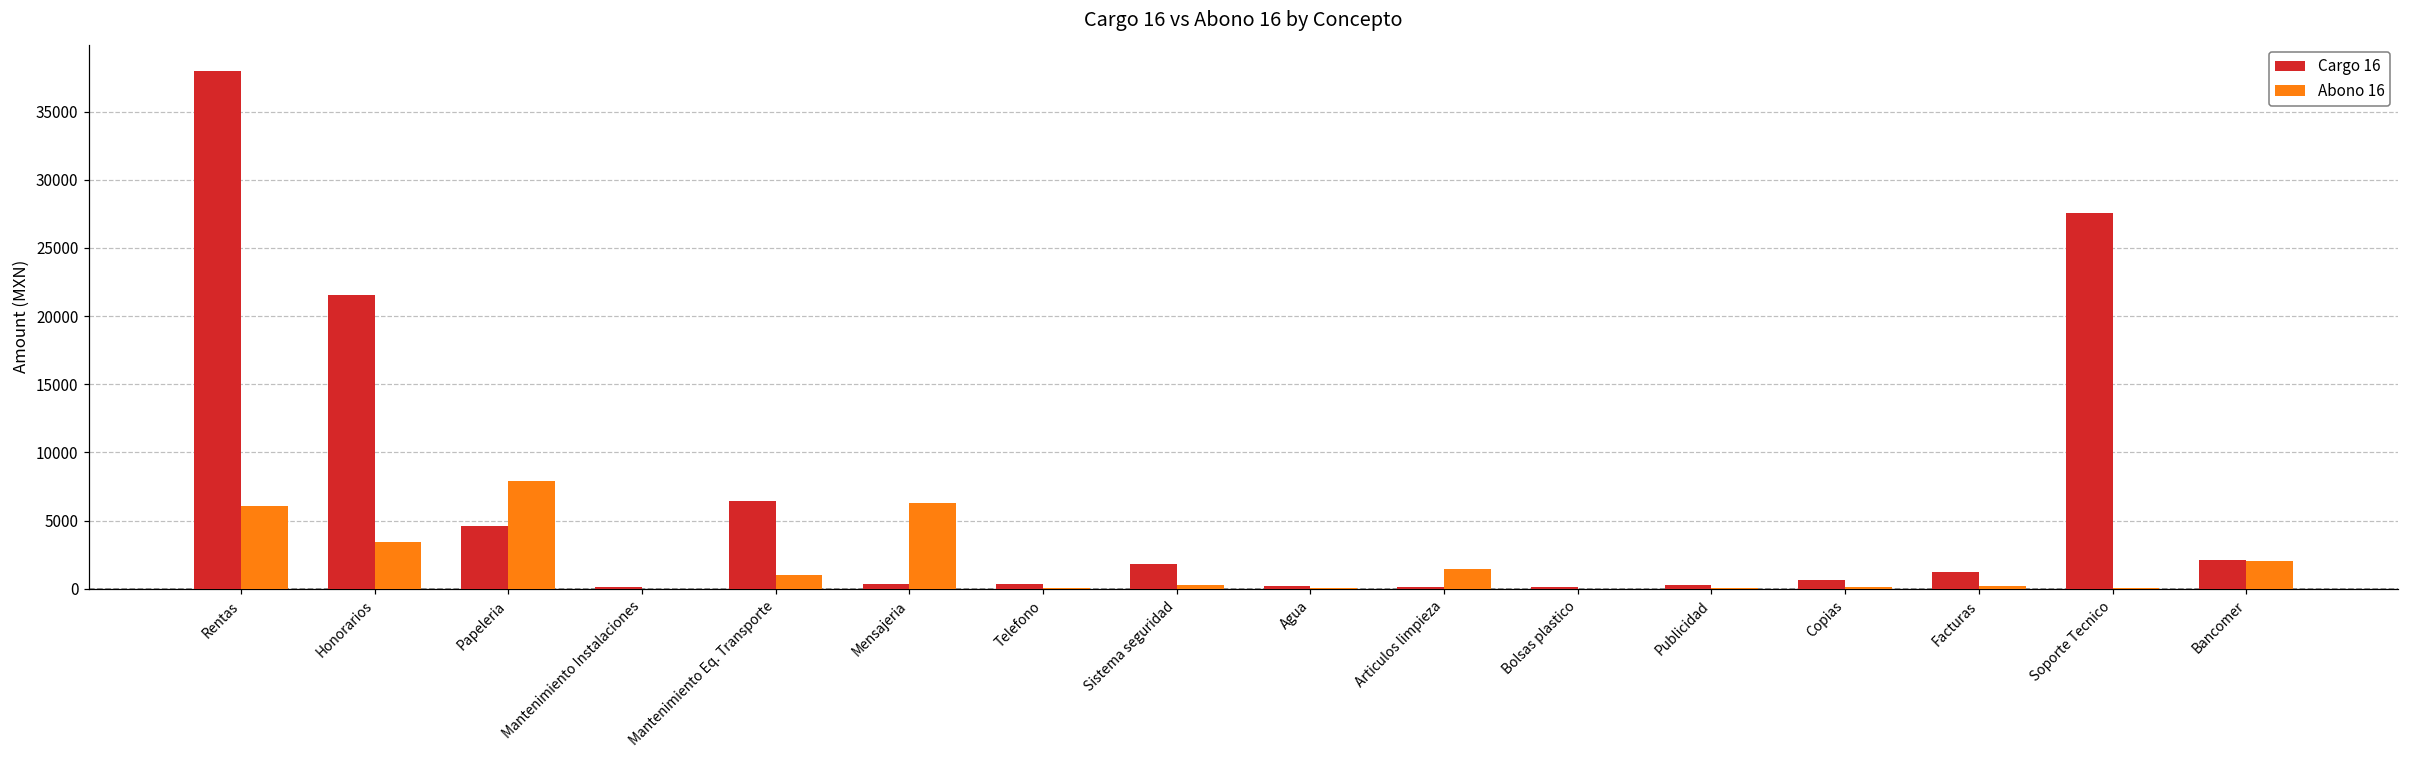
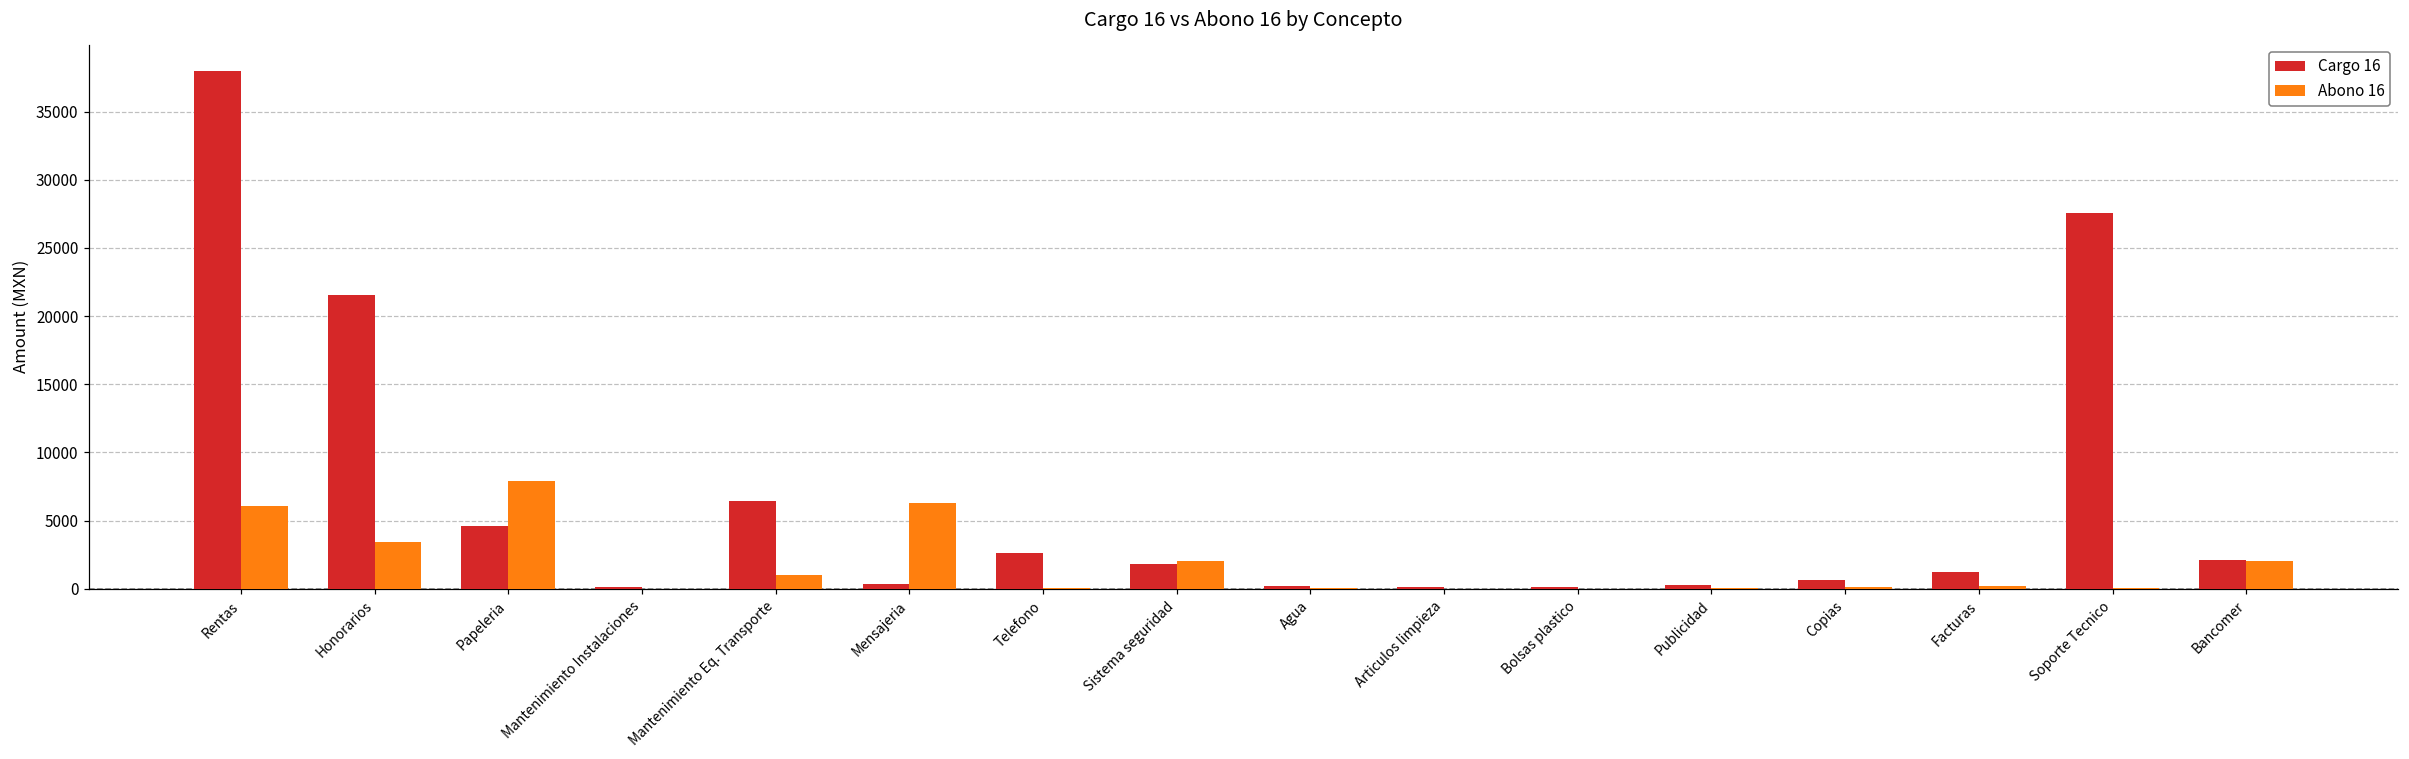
  {
    "Cargo 16": {
      "Rentas": 38000,
      "Honorarios": 21600,
      "Papeleria": 4600,
      "Mantenimiento Eq. Transporte": 6500,
      "Mensajeria": 300,
-     "Telefono": 300,
+     "Telefono": 2600,
      "Sistema seguridad": 1800,
      "Agua": 200,
      "Publicidad": 300,
      "Copias": 600,
      "Facturas": 1200,
      "Soporte Tecnico": 27500,
      "Bancomer": 2100
    },
    "Abono 16": {
      "Rentas": 6100,
      "Honorarios": 3400,
      "Papeleria": 7900,
      "Mantenimiento Eq. Transporte": 1000,
      "Mensajeria": 6300,
-     "Sistema seguridad": 300,
-     "Articulos limpieza": 1500,
+     "Sistema seguridad": 2100,
+     "Articulos limpieza": 0,
      "Bancomer": 2000
    }
  }
